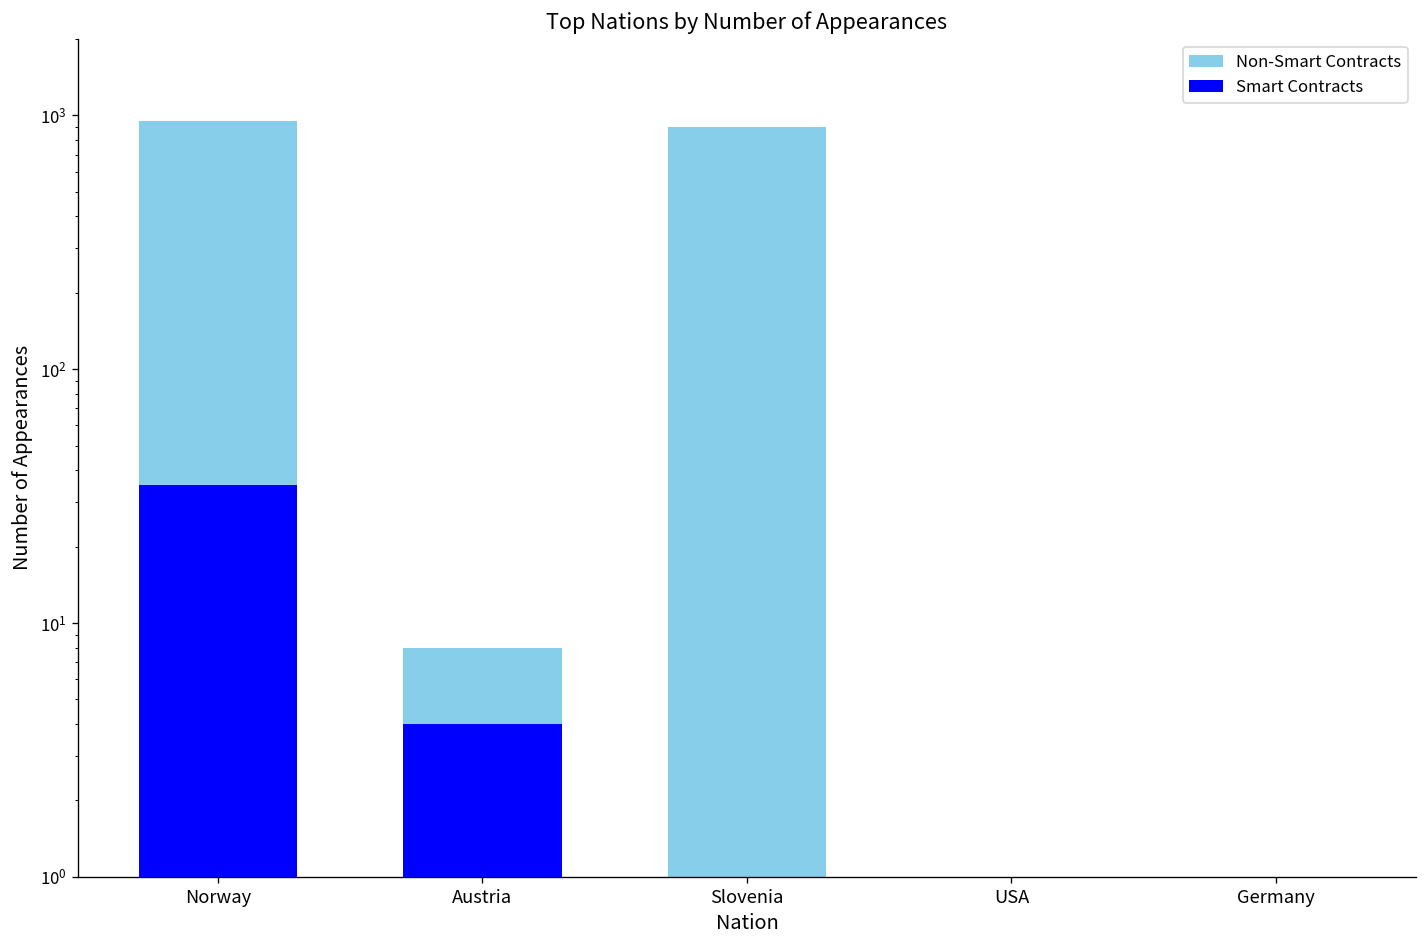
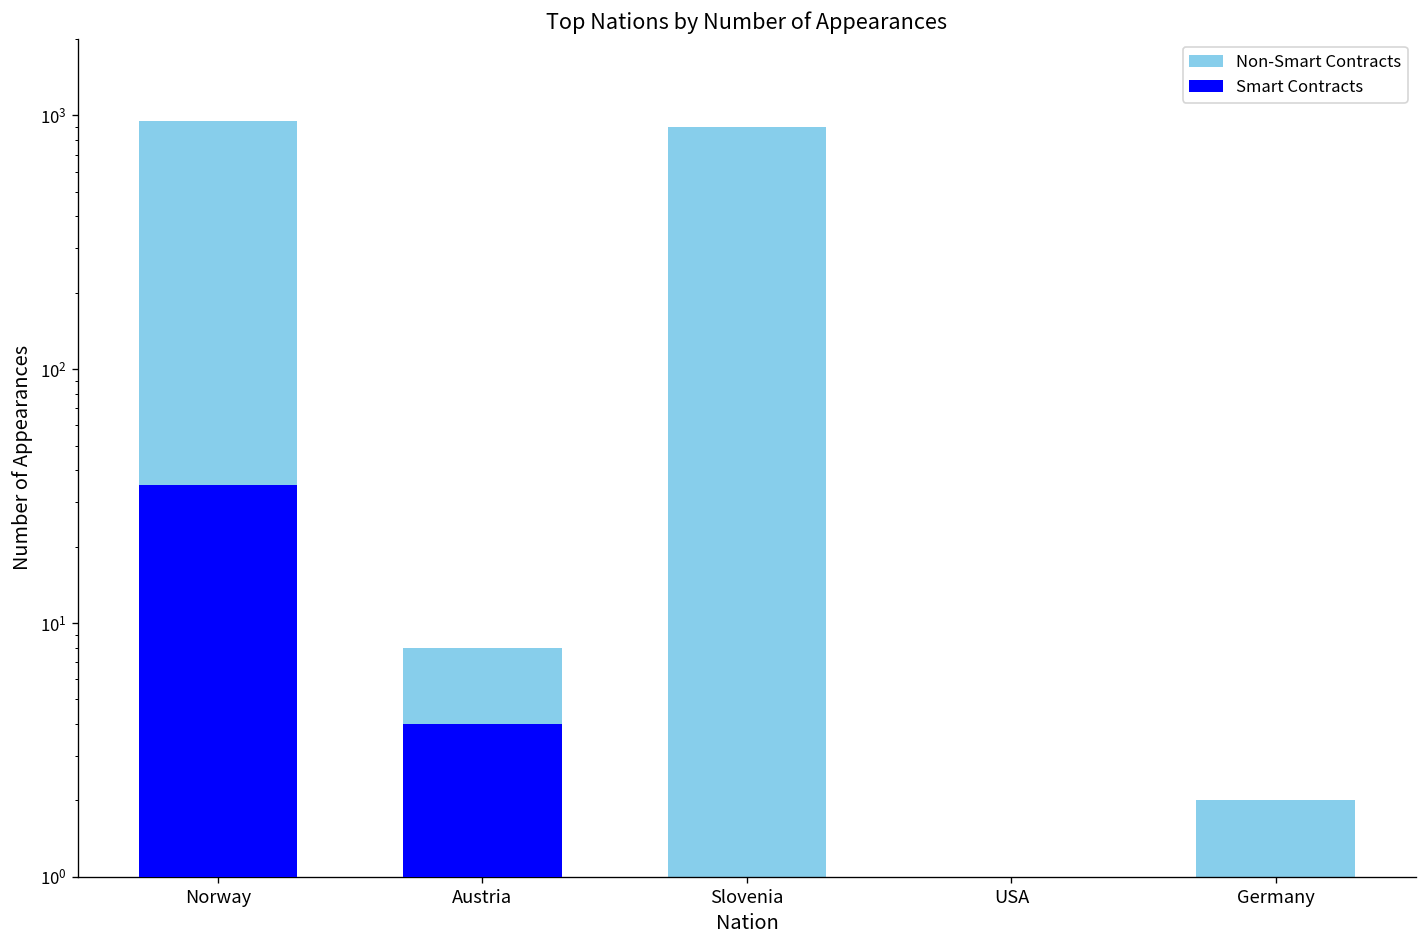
  {
    "Non-Smart Contracts": {
      "Norway": 1000,
      "Austria": 8,
      "Slovenia": 900,
-     "Germany": 1
+     "Germany": 2
    }
  }
